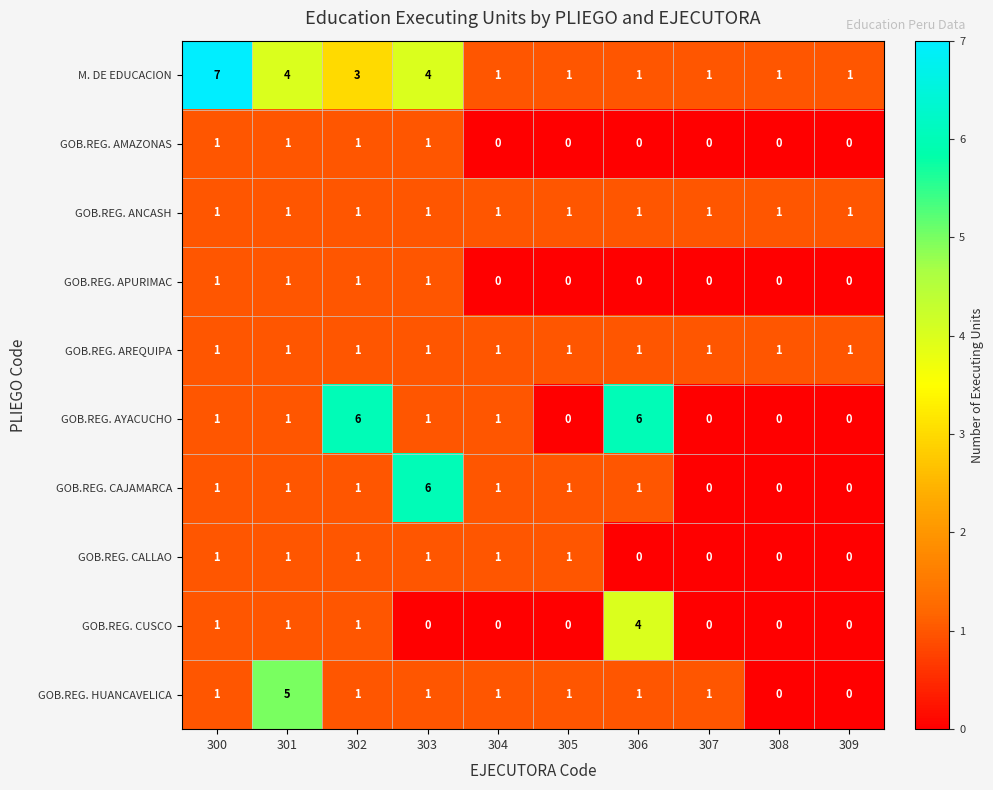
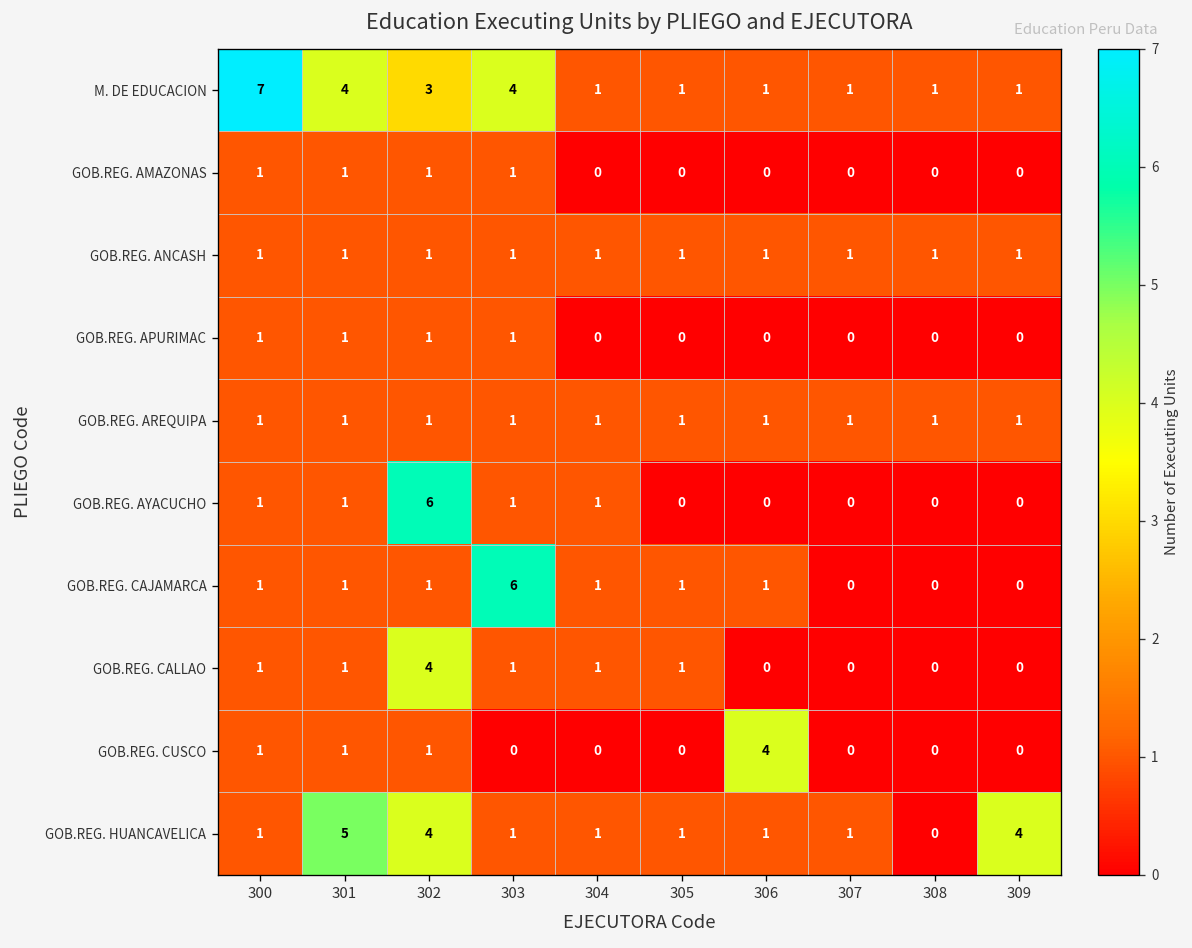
  {
    "M. DE EDUCACION": {
      "300": 7,
      "301": 4,
      "302": 3,
      "303": 4,
      "304": 1,
      "305": 1,
      "306": 1,
      "307": 1,
      "308": 1,
      "309": 1
    },
    "GOB.REG. AMAZONAS": {
      "300": 1,
      "301": 1,
      "302": 1,
      "303": 1,
      "304": 0,
      "305": 0,
      "306": 0,
      "307": 0,
      "308": 0,
      "309": 0
    },
    "GOB.REG. ANCASH": {
      "300": 1,
      "301": 1,
      "302": 1,
      "303": 1,
      "304": 1,
      "305": 1,
      "306": 1,
      "307": 1,
      "308": 1,
      "309": 1
    },
    "GOB.REG. APURIMAC": {
      "300": 1,
      "301": 1,
      "302": 1,
      "303": 1,
      "304": 0,
      "305": 0,
      "306": 0,
      "307": 0,
      "308": 0,
      "309": 0
    },
    "GOB.REG. AREQUIPA": {
      "300": 1,
      "301": 1,
      "302": 1,
      "303": 1,
      "304": 1,
      "305": 1,
      "306": 1,
      "307": 1,
      "308": 1,
      "309": 1
    },
    "GOB.REG. AYACUCHO": {
      "300": 1,
      "301": 1,
      "302": 6,
      "303": 1,
      "304": 1,
      "305": 0,
-     "306": 6,
+     "306": 0,
      "307": 0,
      "308": 0,
      "309": 0
    },
    "GOB.REG. CAJAMARCA": {
      "300": 1,
      "301": 1,
      "302": 1,
      "303": 6,
      "304": 1,
      "305": 1,
      "306": 1,
      "307": 0,
      "308": 0,
      "309": 0
    },
    "GOB.REG. CALLAO": {
      "300": 1,
      "301": 1,
-     "302": 1,
+     "302": 4,
      "303": 1,
      "304": 1,
      "305": 1,
      "306": 0,
      "307": 0,
      "308": 0,
      "309": 0
    },
    "GOB.REG. CUSCO": {
      "300": 1,
      "301": 1,
      "302": 1,
      "303": 0,
      "304": 0,
      "305": 0,
      "306": 4,
      "307": 0,
      "308": 0,
      "309": 0
    },
    "GOB.REG. HUANCAVELICA": {
      "300": 1,
      "301": 5,
-     "302": 1,
+     "302": 4,
      "303": 1,
      "304": 1,
      "305": 1,
      "306": 1,
      "307": 1,
      "308": 0,
-     "309": 0
+     "309": 4
    }
  }
